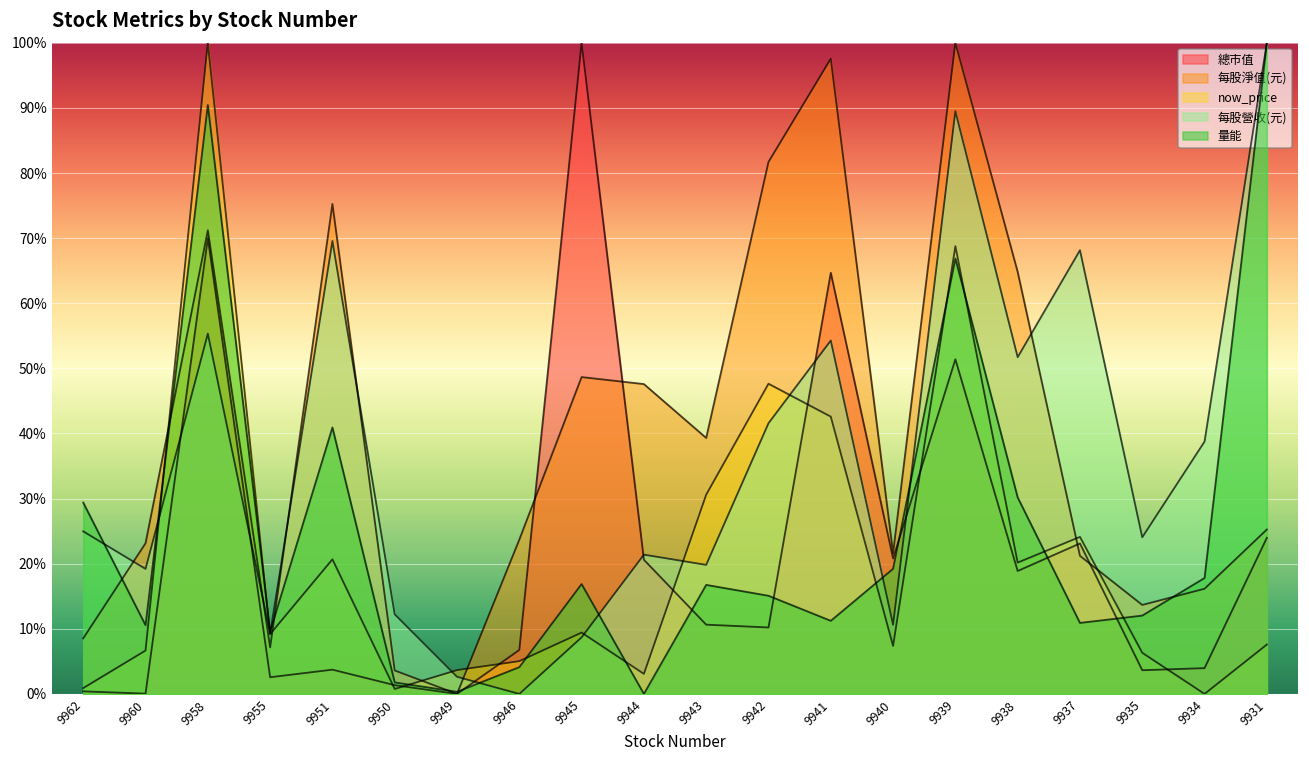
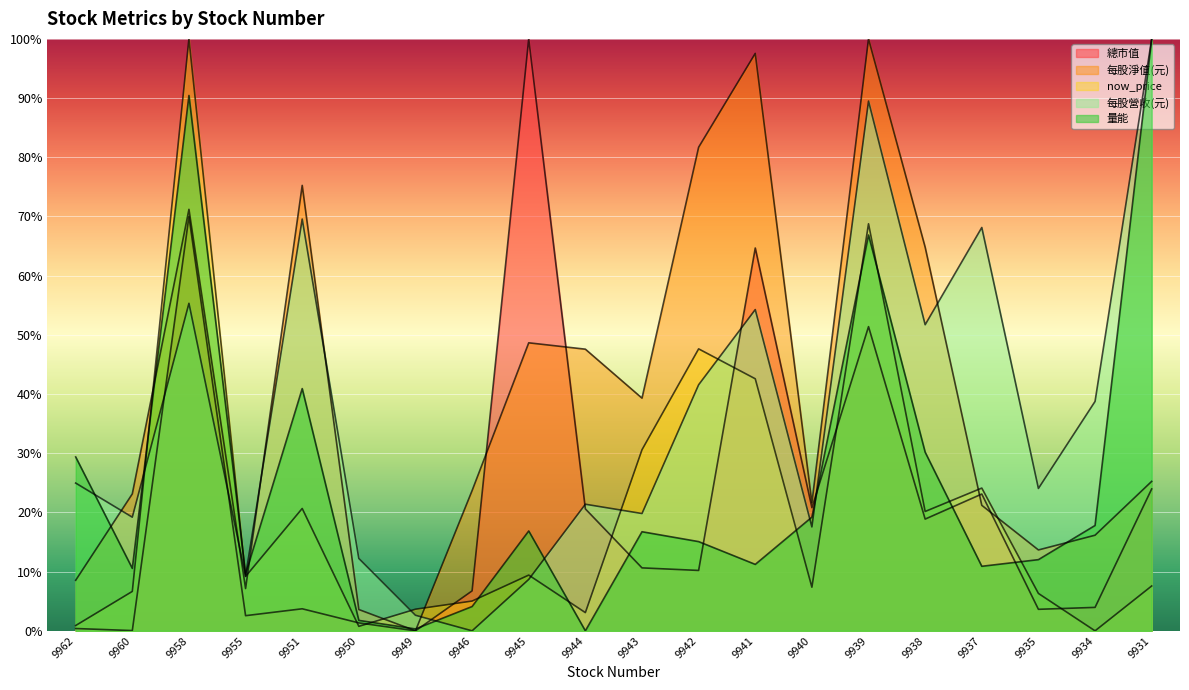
  {
    "總市值": {
      "9962": "0%",
      "9960": "0%",
      "9958": "70%",
      "9955": "3%",
      "9951": "4%",
      "9946": "7%",
      "9945": "100%",
      "9944": "21%",
      "9943": "11%",
      "9942": "10%",
      "9941": "65%",
      "9940": "21%",
      "9939": "51%",
      "9938": "19%",
      "9937": "23%",
      "9935": "4%",
      "9934": "4%",
      "9931": "24%"
    },
    "每股營收(元)": {
      "9962": "25%",
      "9960": "19%",
      "9958": "55%",
      "9951": "70%",
      "9950": "12%",
      "9949": "3%",
      "9946": "0%",
      "9945": "9%",
      "9944": "21%",
      "9943": "20%",
      "9942": "42%",
      "9941": "54%",
-     "9940": "11%",
+     "9940": "18%",
      "9939": "89%",
      "9938": "52%",
      "9937": "68%",
      "9935": "24%",
      "9934": "39%"
    },
    "量能": {
      "9962": "29%",
      "9960": "11%",
      "9958": "90%",
      "9951": "41%",
      "9946": "4%",
      "9945": "17%",
      "9944": "0%",
      "9943": "17%",
      "9942": "15%",
      "9941": "11%",
      "9940": "19%",
      "9939": "67%",
      "9938": "30%",
      "9937": "11%",
      "9935": "12%",
      "9934": "18%"
    }
  }
